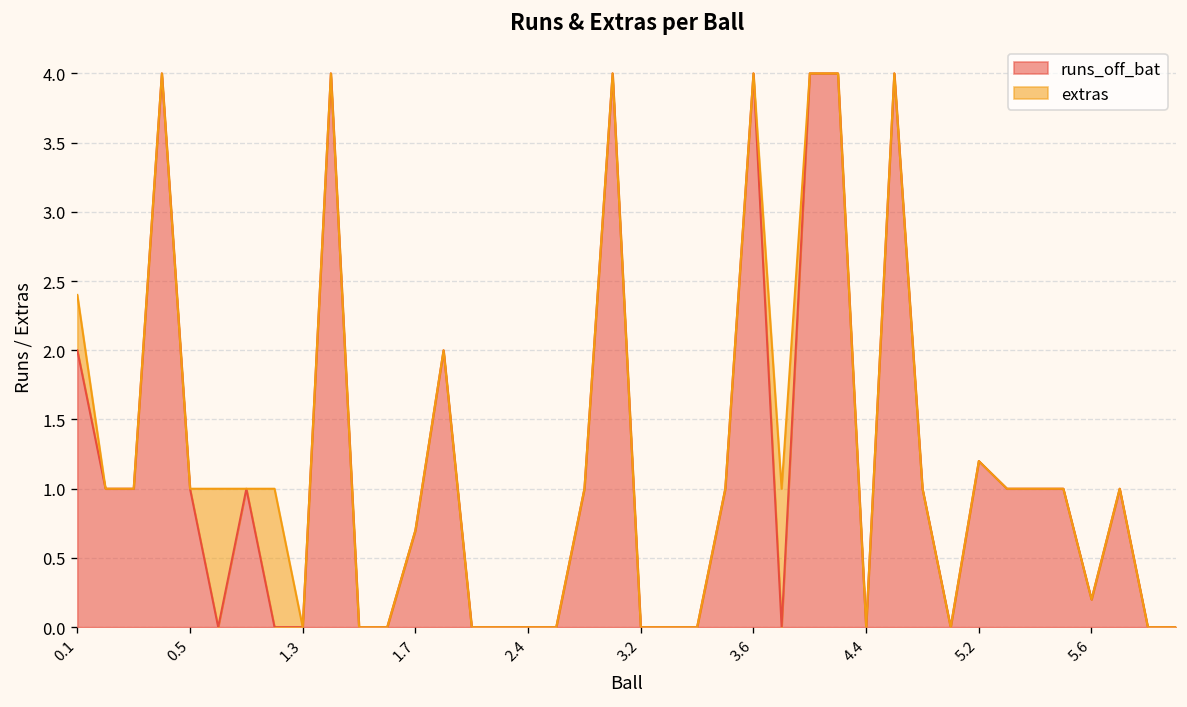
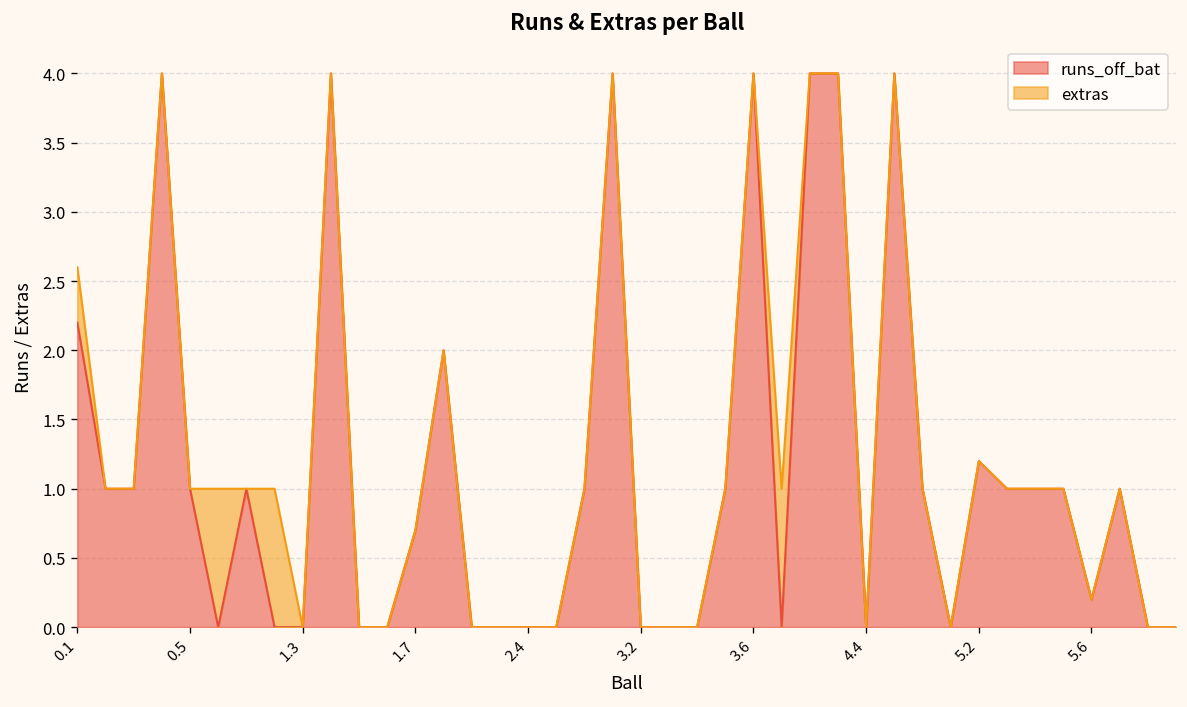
  {
    "runs_off_bat": {
-     "0.1": 2.0
+     "0.1": 2.2
    },
    "extras": {
      "0.1": 0.4
    }
  }
